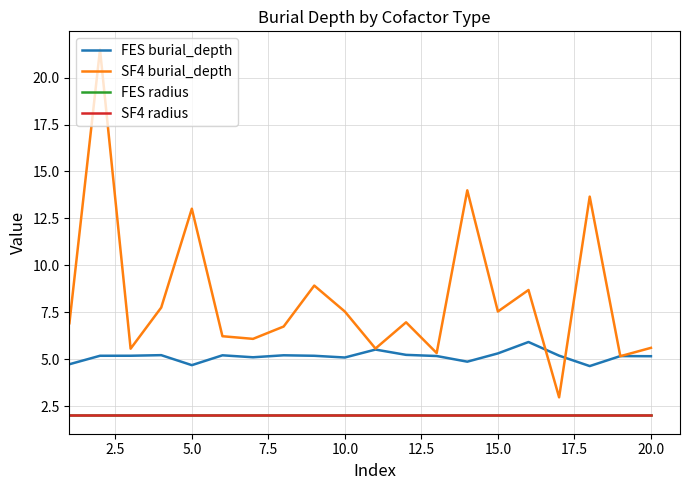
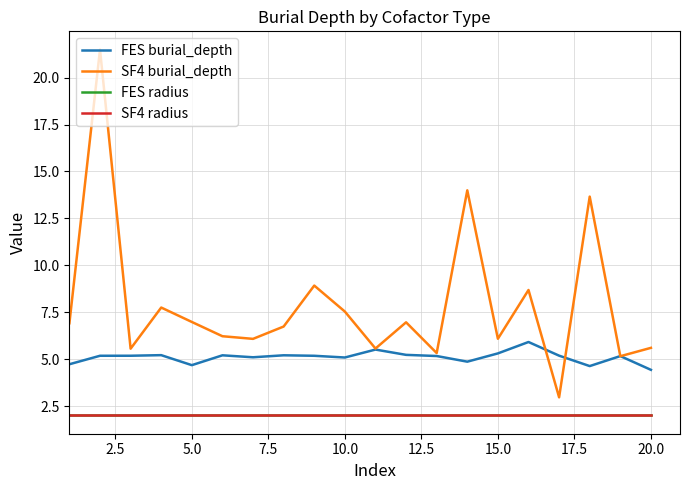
  {
    "FES burial_depth": {
      "5.0": 4.7,
      "10.0": 5.1,
      "15.0": 5.3,
-     "20.0": 5.2
+     "20.0": 4.4
    },
    "SF4 burial_depth": {
-     "5.0": 13.0,
+     "5.0": 7.0,
      "10.0": 7.5,
-     "15.0": 7.5,
+     "15.0": 6.1,
      "20.0": 5.6
    },
    "SF4 radius": {
      "5.0": 2.0,
      "10.0": 2.0,
      "15.0": 2.0,
      "20.0": 2.0
    }
  }
